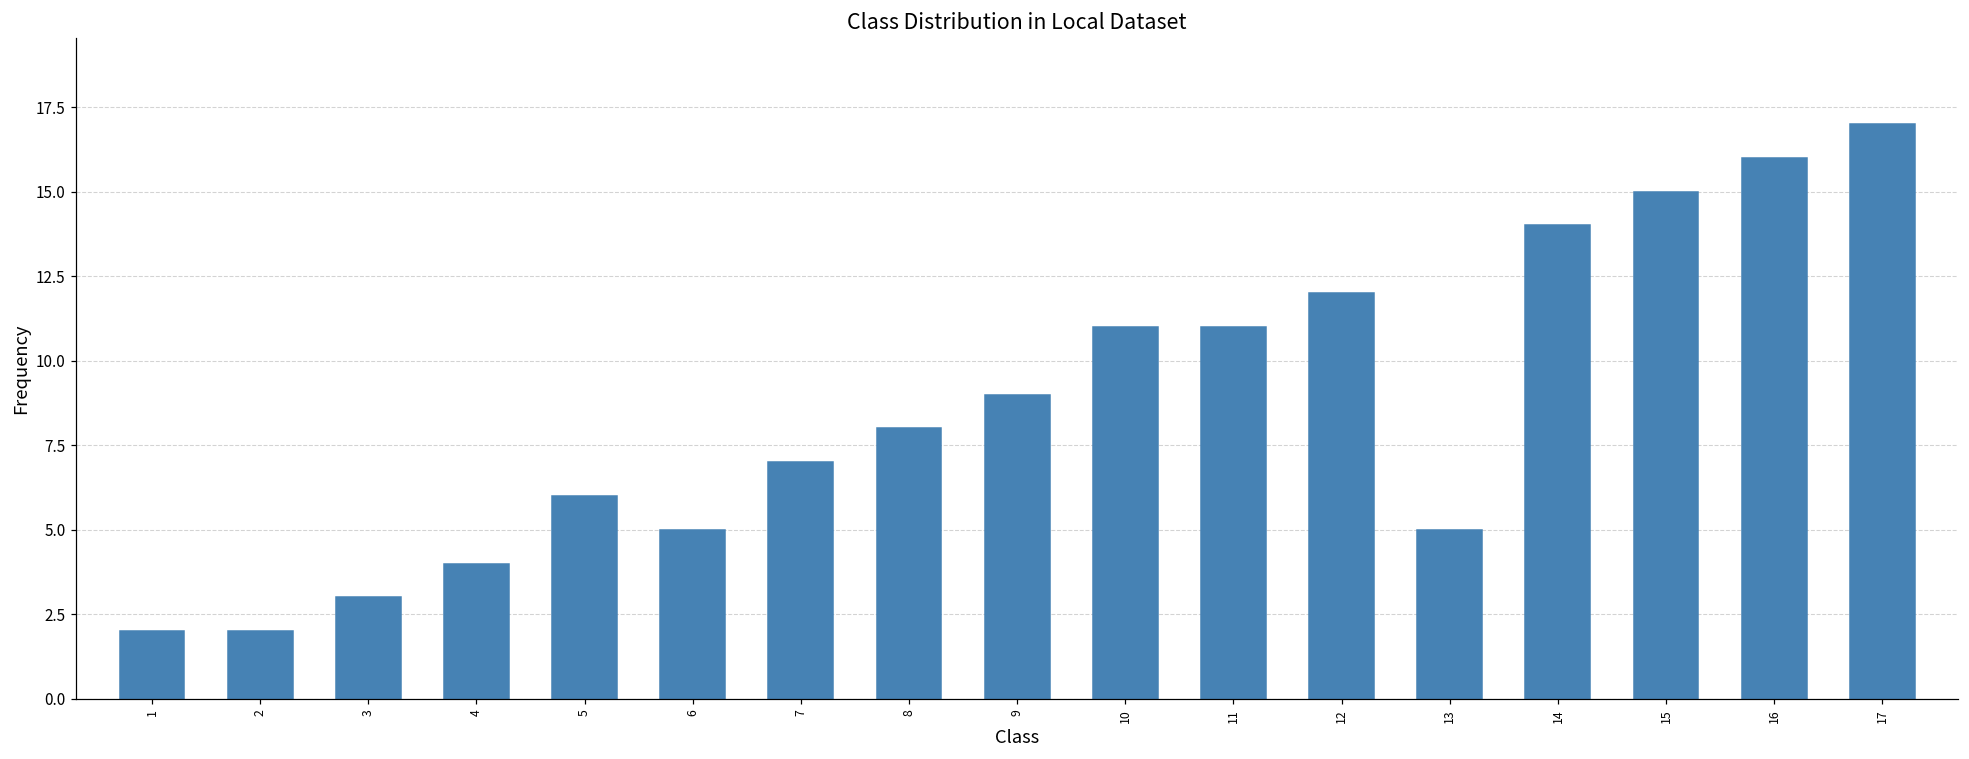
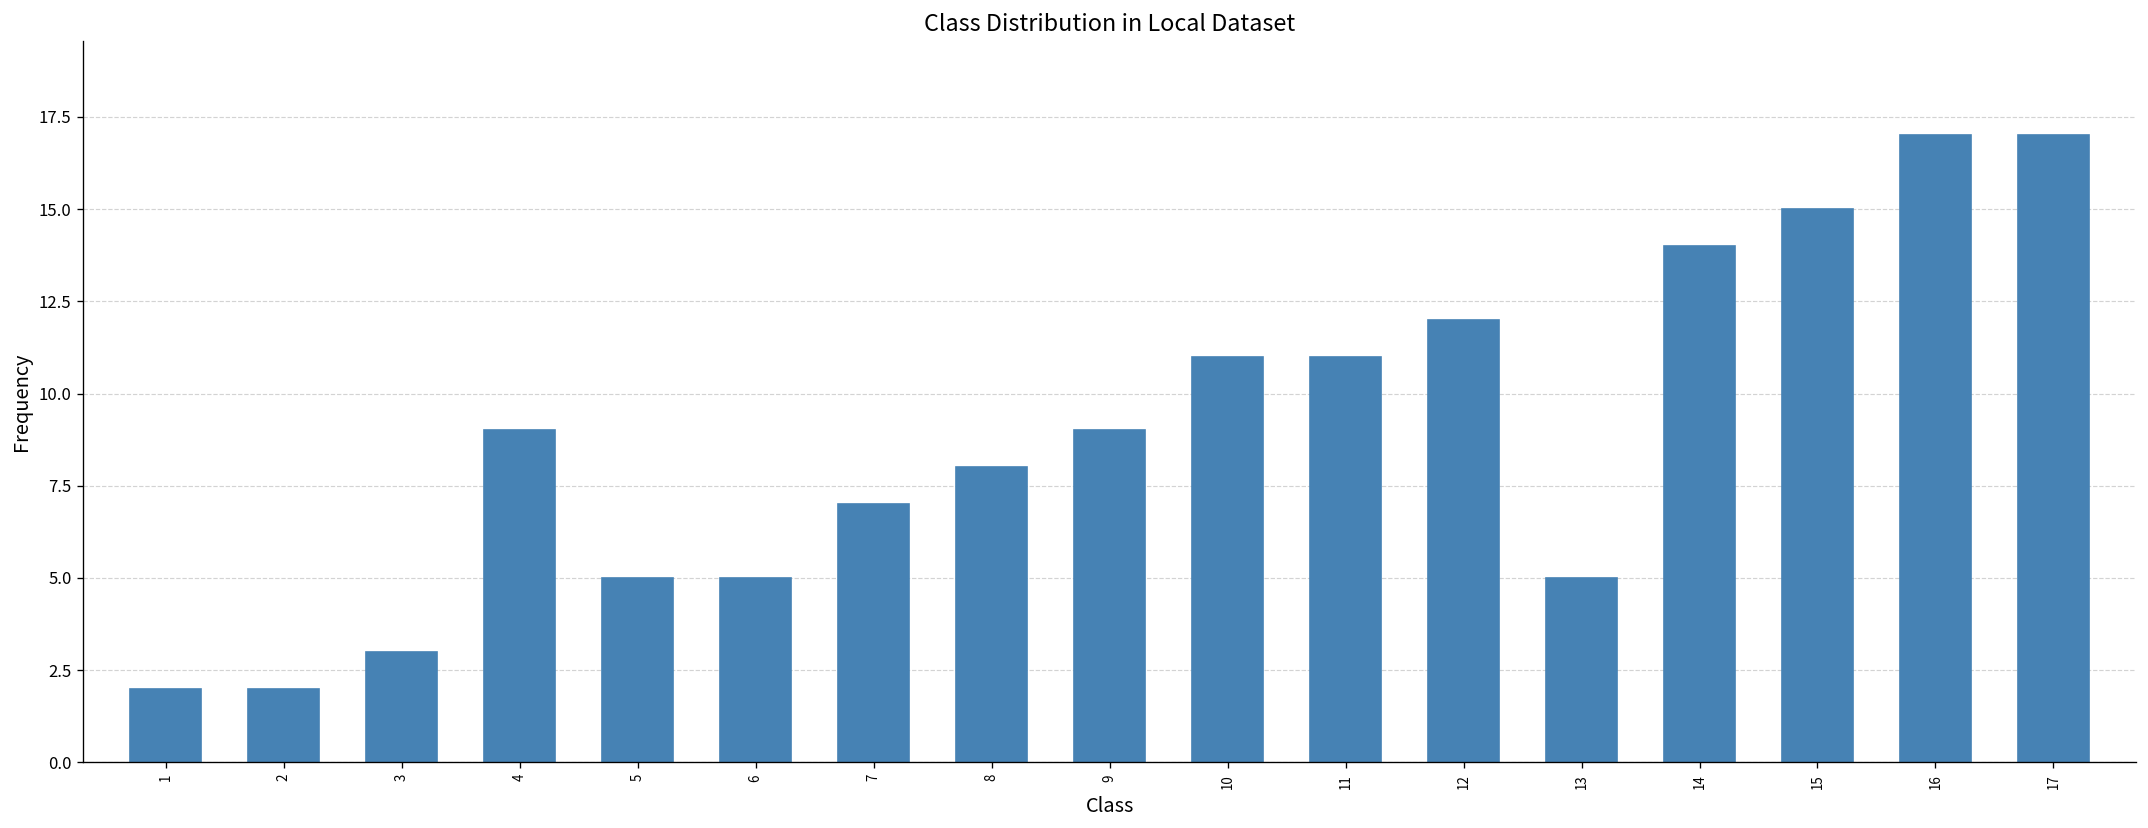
  {
    "1": 2,
    "2": 2,
    "3": 3,
-   "4": 4,
-   "5": 6,
+   "4": 9,
+   "5": 5,
    "6": 5,
    "7": 7,
    "8": 8,
    "9": 9,
    "10": 11,
    "11": 11,
    "12": 12,
    "13": 5,
    "14": 14,
    "15": 15,
-   "16": 16,
+   "16": 17,
    "17": 17
  }
